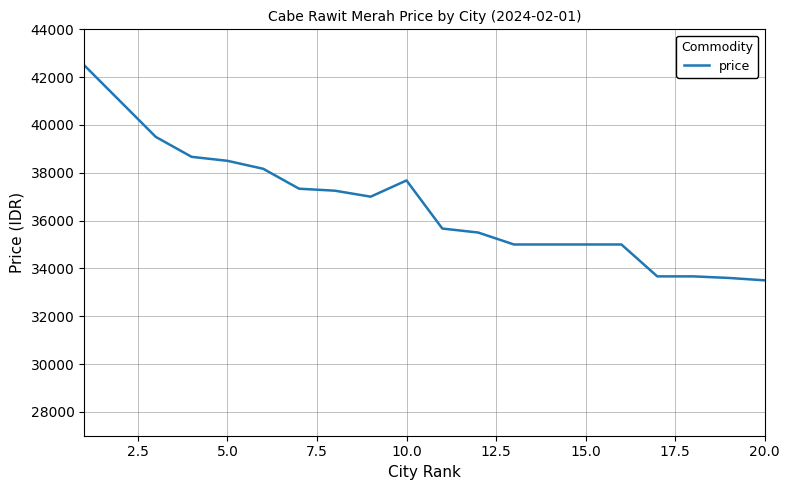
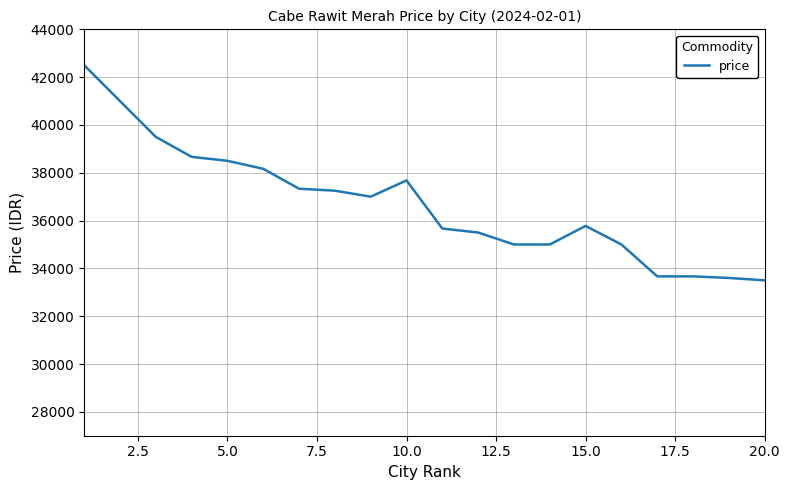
  {
    "5.0": 38500,
    "10.0": 37700,
-   "15.0": 35000,
+   "15.0": 35800,
    "20.0": 33500
  }
